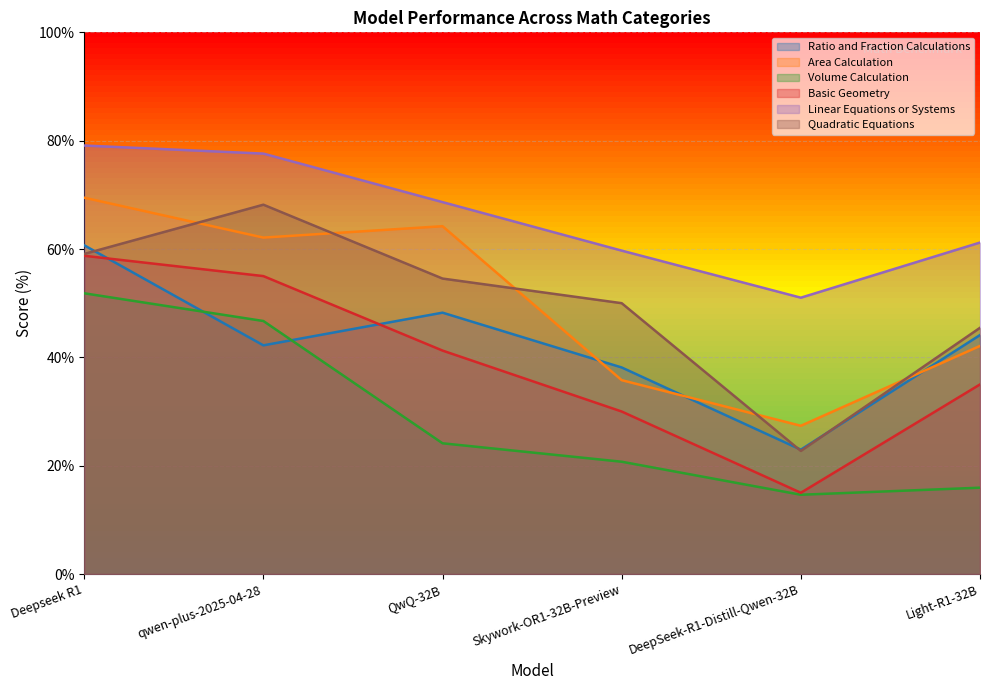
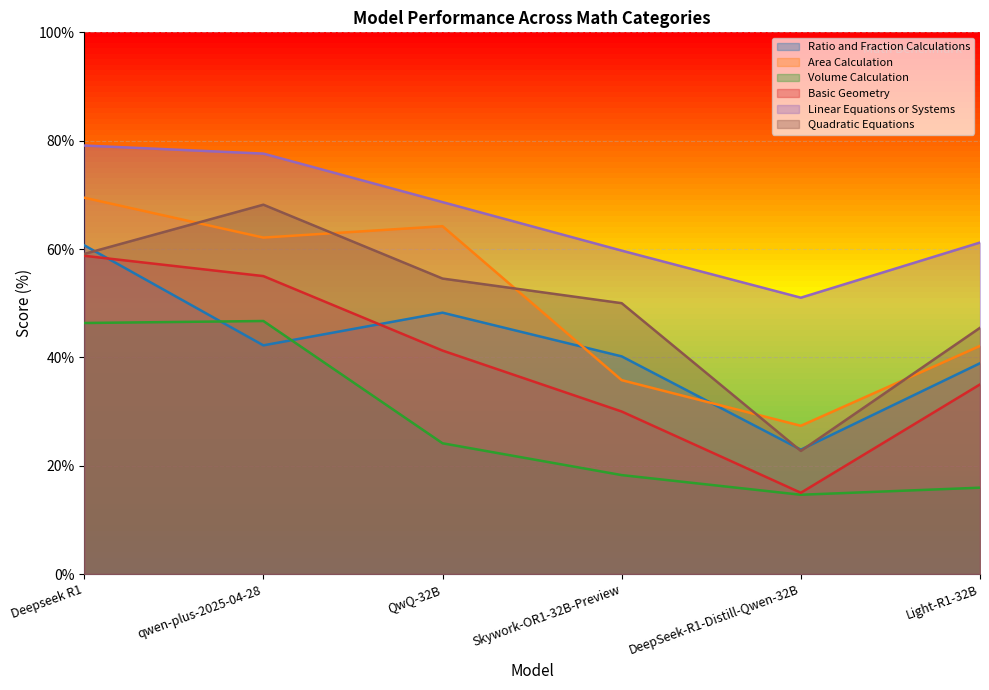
  {
    "Ratio and Fraction Calculations": {
      "Deepseek R1": "61%",
      "qwen-plus-2025-04-28": "42%",
      "QwQ-32B": "48%",
-     "Skywork-OR1-32B-Preview": "38%",
-     "Light-R1-32B": "44%"
+     "Skywork-OR1-32B-Preview": "40%",
+     "Light-R1-32B": "39%"
    },
    "Volume Calculation": {
-     "Deepseek R1": "52%",
+     "Deepseek R1": "46%",
      "qwen-plus-2025-04-28": "47%",
      "QwQ-32B": "24%",
-     "Skywork-OR1-32B-Preview": "21%",
+     "Skywork-OR1-32B-Preview": "18%",
      "Light-R1-32B": "16%"
    },
    "Linear Equations or Systems": {
      "Deepseek R1": "79%",
      "qwen-plus-2025-04-28": "78%",
      "QwQ-32B": "69%",
      "Skywork-OR1-32B-Preview": "60%",
      "DeepSeek-R1-Distill-Qwen-32B": "51%",
      "Light-R1-32B": "61%"
    }
  }
